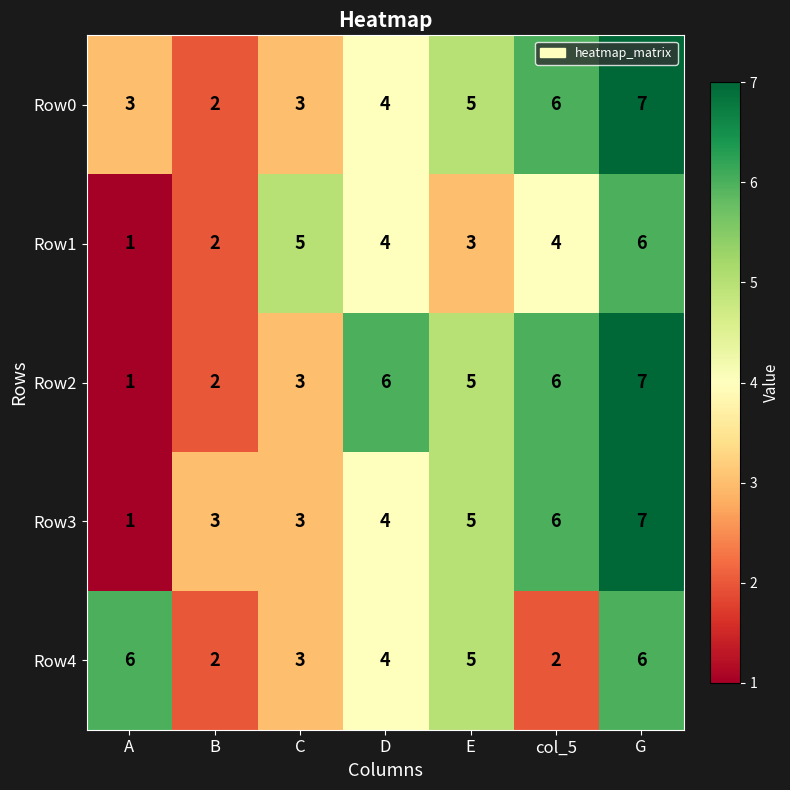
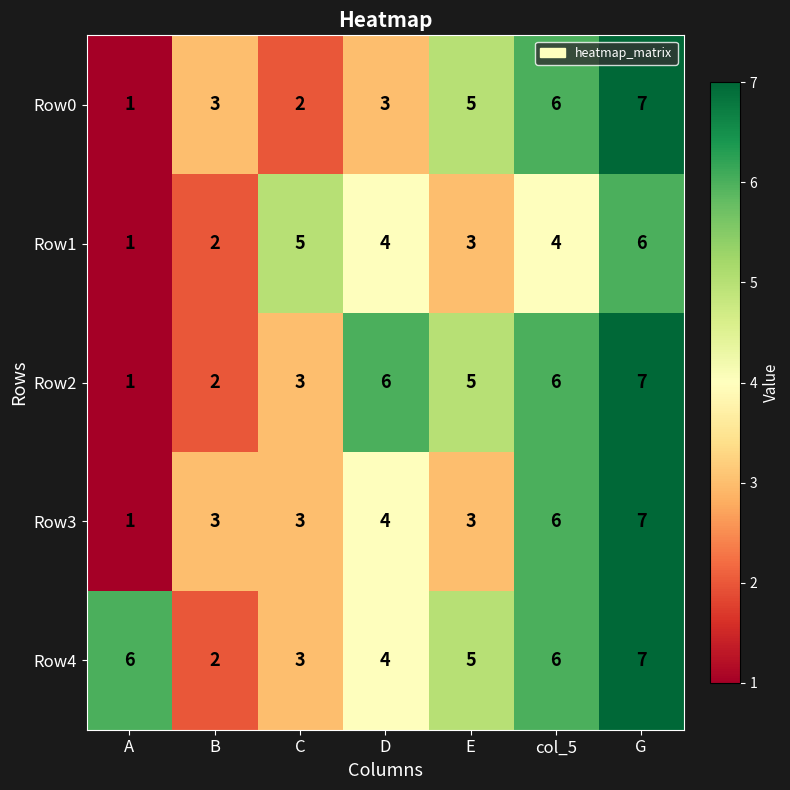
  {
    "Row0": {
-     "A": 3,
-     "B": 2,
-     "C": 3,
-     "D": 4,
+     "A": 1,
+     "B": 3,
+     "C": 2,
+     "D": 3,
      "E": 5,
      "col_5": 6,
      "G": 7
    },
    "Row1": {
      "A": 1,
      "B": 2,
      "C": 5,
      "D": 4,
      "E": 3,
      "col_5": 4,
      "G": 6
    },
    "Row2": {
      "A": 1,
      "B": 2,
      "C": 3,
      "D": 6,
      "E": 5,
      "col_5": 6,
      "G": 7
    },
    "Row3": {
      "A": 1,
      "B": 3,
      "C": 3,
      "D": 4,
-     "E": 5,
+     "E": 3,
      "col_5": 6,
      "G": 7
    },
    "Row4": {
      "A": 6,
      "B": 2,
      "C": 3,
      "D": 4,
      "E": 5,
-     "col_5": 2,
-     "G": 6
+     "col_5": 6,
+     "G": 7
    }
  }
